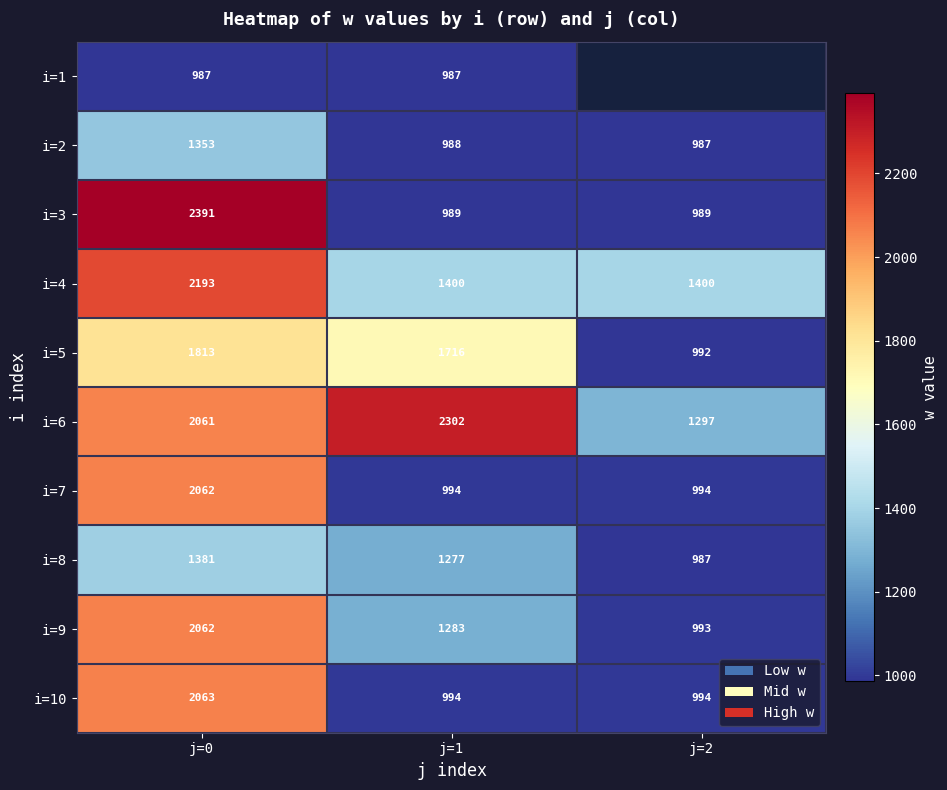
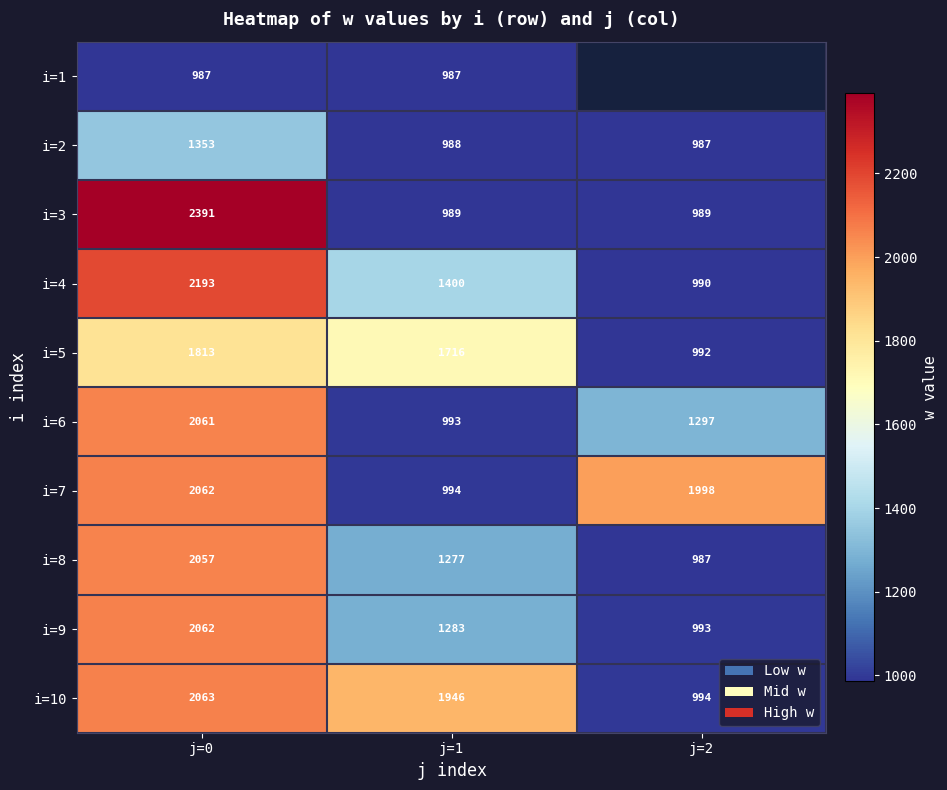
  {
    "i=1": {
      "j=0": 987,
      "j=1": 987
    },
    "i=2": {
      "j=0": 1353,
      "j=1": 988,
      "j=2": 987
    },
    "i=3": {
      "j=0": 2391,
      "j=1": 989,
      "j=2": 989
    },
    "i=4": {
      "j=0": 2193,
      "j=1": 1400,
-     "j=2": 1400
+     "j=2": 990
    },
    "i=5": {
      "j=0": 1813,
      "j=1": 1716,
      "j=2": 992
    },
    "i=6": {
      "j=0": 2061,
-     "j=1": 2302,
+     "j=1": 993,
      "j=2": 1297
    },
    "i=7": {
      "j=0": 2062,
      "j=1": 994,
-     "j=2": 994
+     "j=2": 1998
    },
    "i=8": {
-     "j=0": 1381,
+     "j=0": 2057,
      "j=1": 1277,
      "j=2": 987
    },
    "i=9": {
      "j=0": 2062,
      "j=1": 1283,
      "j=2": 993
    },
    "i=10": {
      "j=0": 2063,
-     "j=1": 994,
+     "j=1": 1946,
      "j=2": 994
    }
  }
